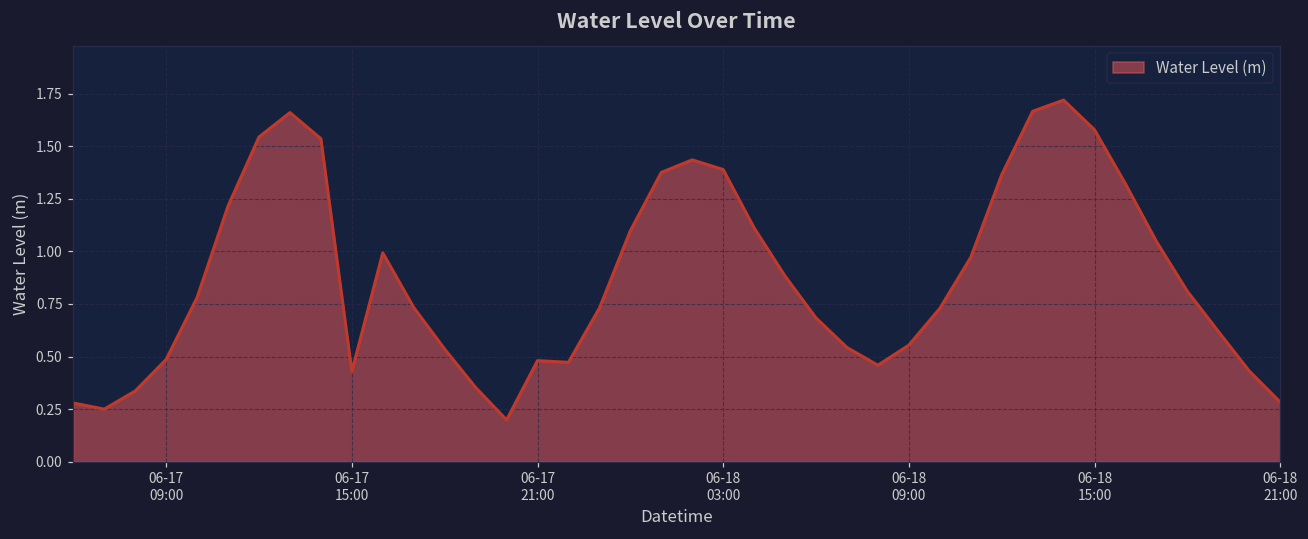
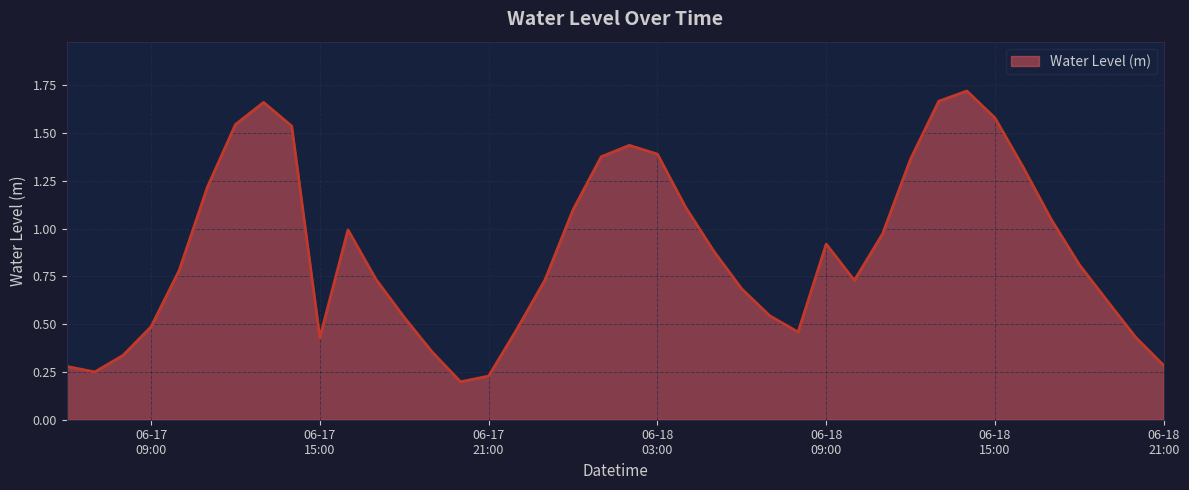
  {
    "06-17 09:00": 0.49,
    "06-17 15:00": 0.43,
-   "06-17 21:00": 0.48,
+   "06-17 21:00": 0.23,
    "06-18 03:00": 1.39,
-   "06-18 09:00": 0.55,
+   "06-18 09:00": 0.92,
    "06-18 15:00": 1.58,
    "06-18 21:00": 0.28
  }
